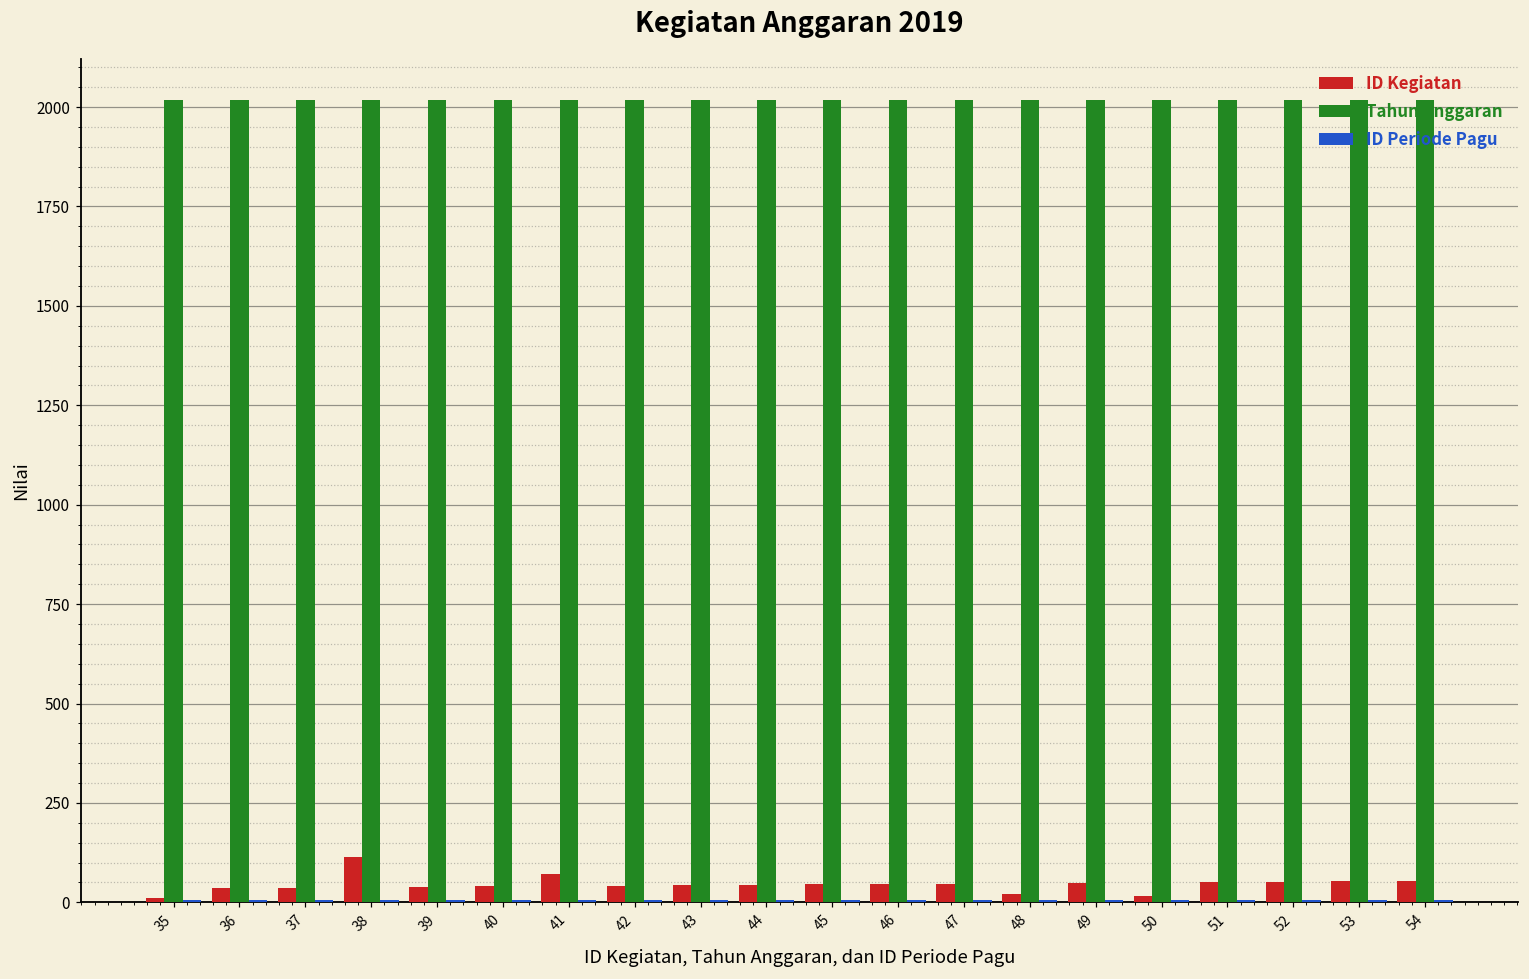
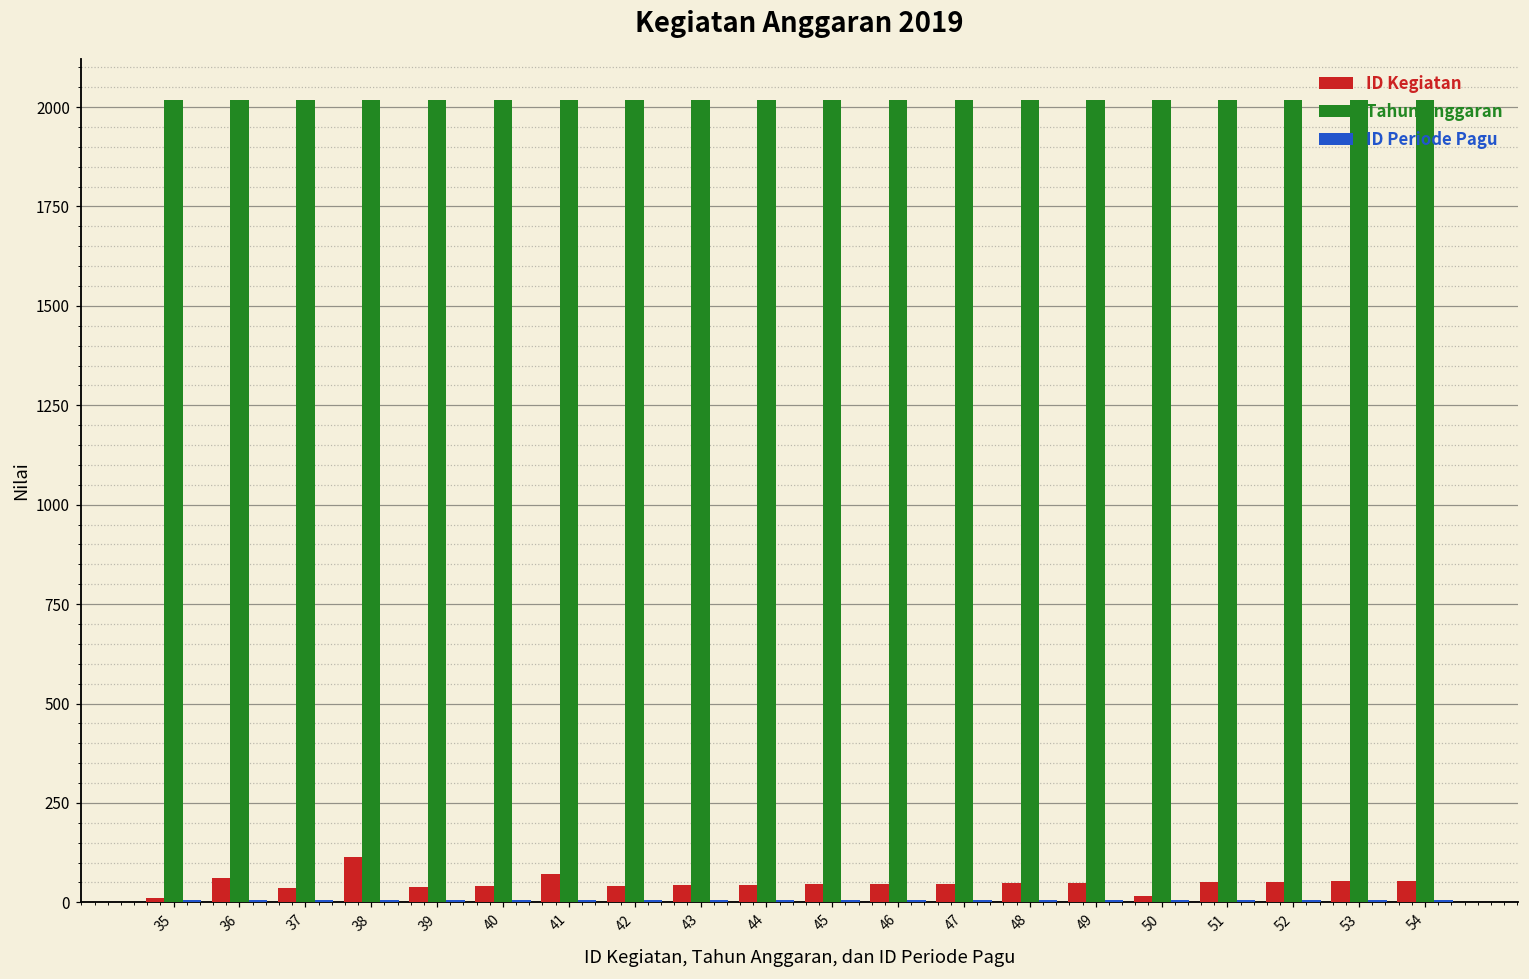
  {
    "ID Kegiatan": {
      "35": 10,
-     "36": 40,
+     "36": 60,
      "37": 40,
      "38": 120,
      "39": 40,
      "40": 40,
      "41": 70,
      "42": 40,
      "43": 40,
      "44": 40,
      "45": 50,
      "46": 50,
      "47": 50,
-     "48": 20,
+     "48": 50,
      "49": 50,
      "50": 20,
      "51": 50,
      "52": 50,
      "53": 50,
      "54": 50
    },
    "Tahun Anggaran": {
      "35": 2020,
      "36": 2020,
      "37": 2020,
      "38": 2020,
      "39": 2020,
      "40": 2020,
      "41": 2020,
      "42": 2020,
      "43": 2020,
      "44": 2020,
      "45": 2020,
      "46": 2020,
      "47": 2020,
      "48": 2020,
      "49": 2020,
      "50": 2020,
      "51": 2020,
      "52": 2020,
      "53": 2020,
      "54": 2020
    }
  }
